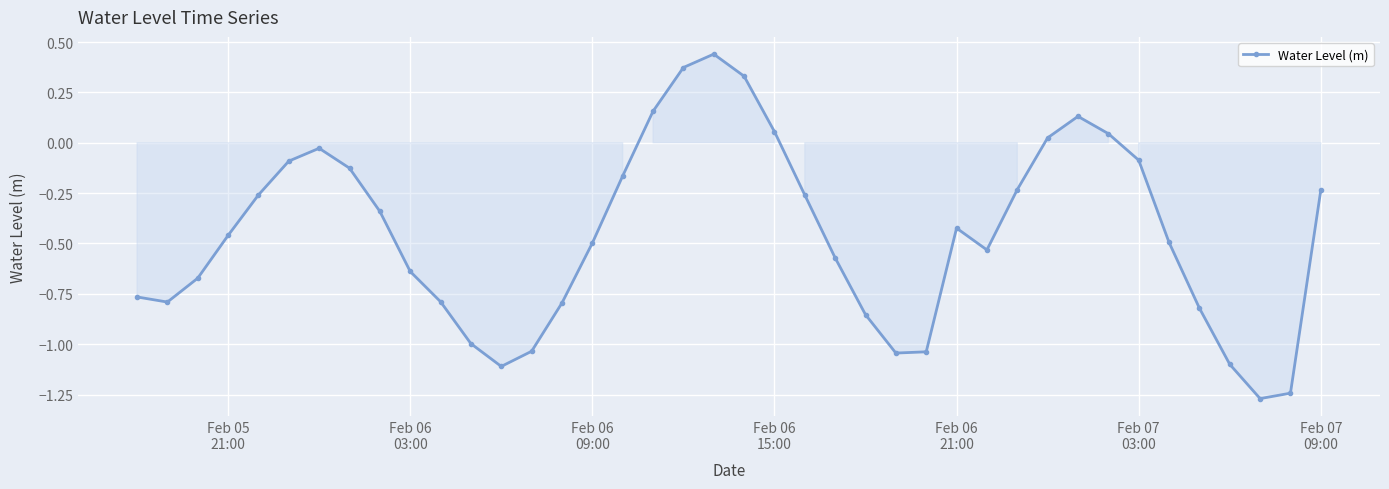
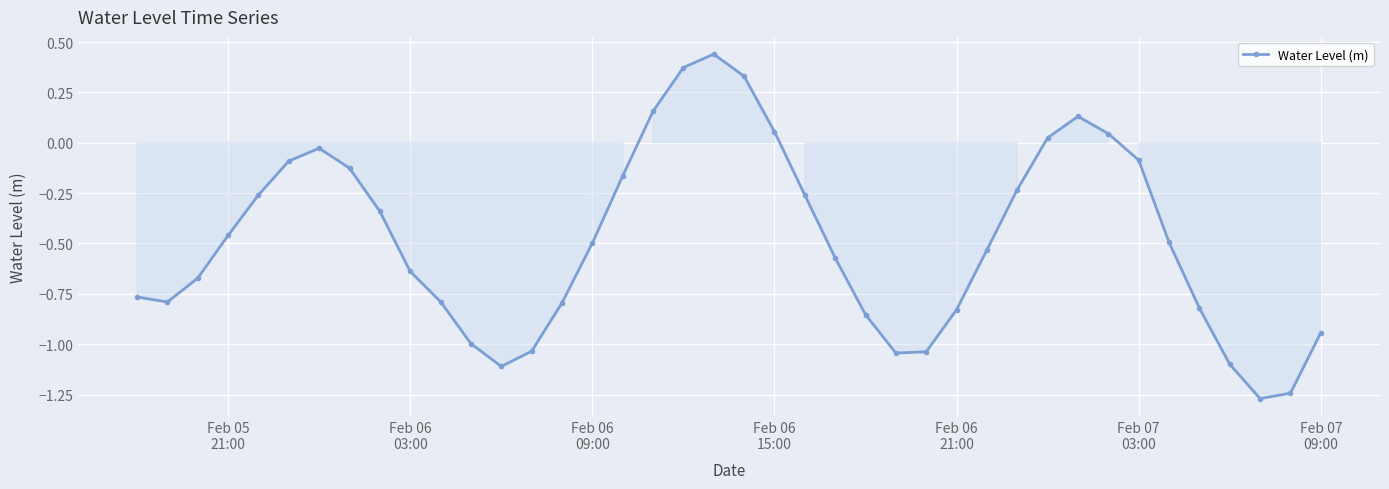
  {
    "Feb 05 21:00": -0.46,
    "Feb 06 03:00": -0.64,
    "Feb 06 09:00": -0.50,
    "Feb 06 15:00": 0.06,
-   "Feb 06 21:00": -0.42,
+   "Feb 06 21:00": -0.83,
    "Feb 07 03:00": -0.09,
-   "Feb 07 09:00": -0.23
+   "Feb 07 09:00": -0.94
  }
